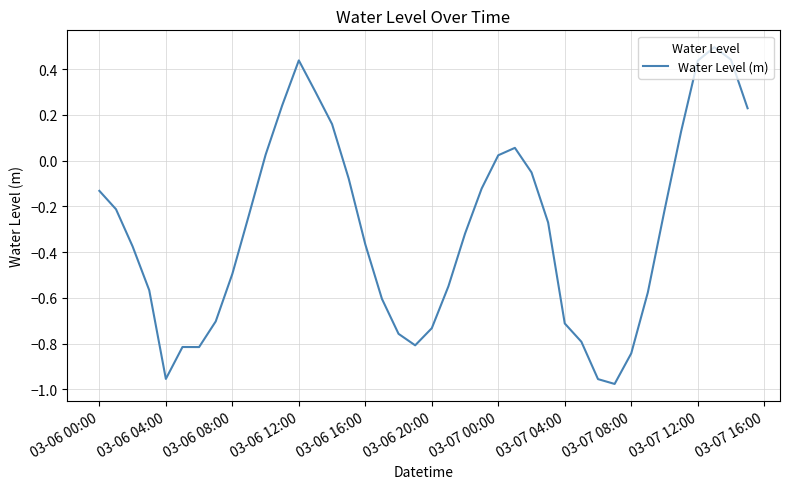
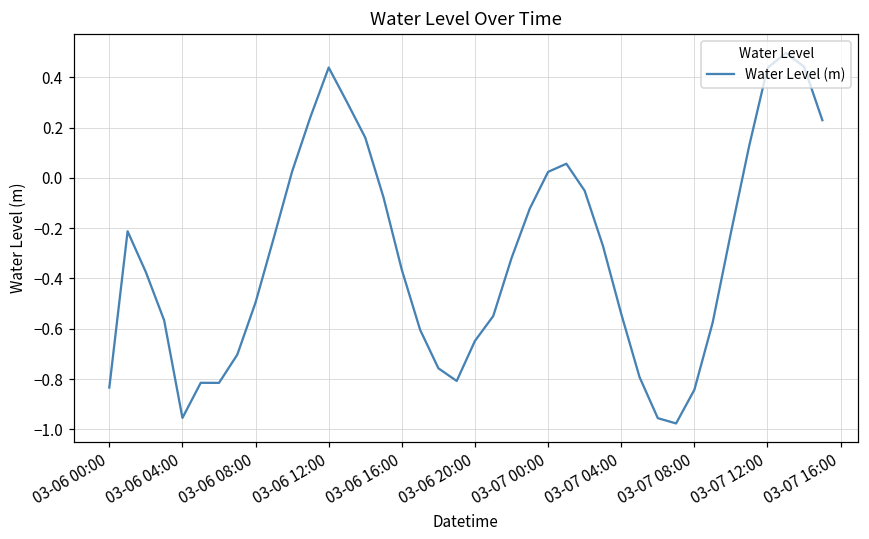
  {
-   "03-06 00:00": -0.13,
+   "03-06 00:00": -0.83,
    "03-06 04:00": -0.95,
    "03-06 08:00": -0.50,
    "03-06 12:00": 0.44,
    "03-06 16:00": -0.37,
-   "03-06 20:00": -0.73,
+   "03-06 20:00": -0.65,
    "03-07 00:00": 0.02,
-   "03-07 04:00": -0.71,
+   "03-07 04:00": -0.54,
    "03-07 08:00": -0.84
  }
